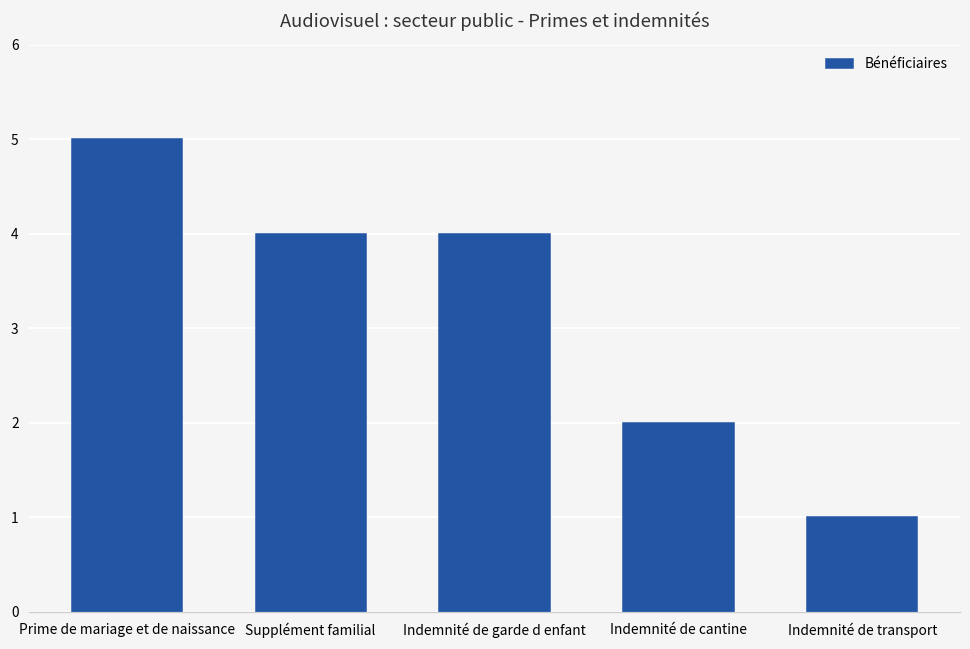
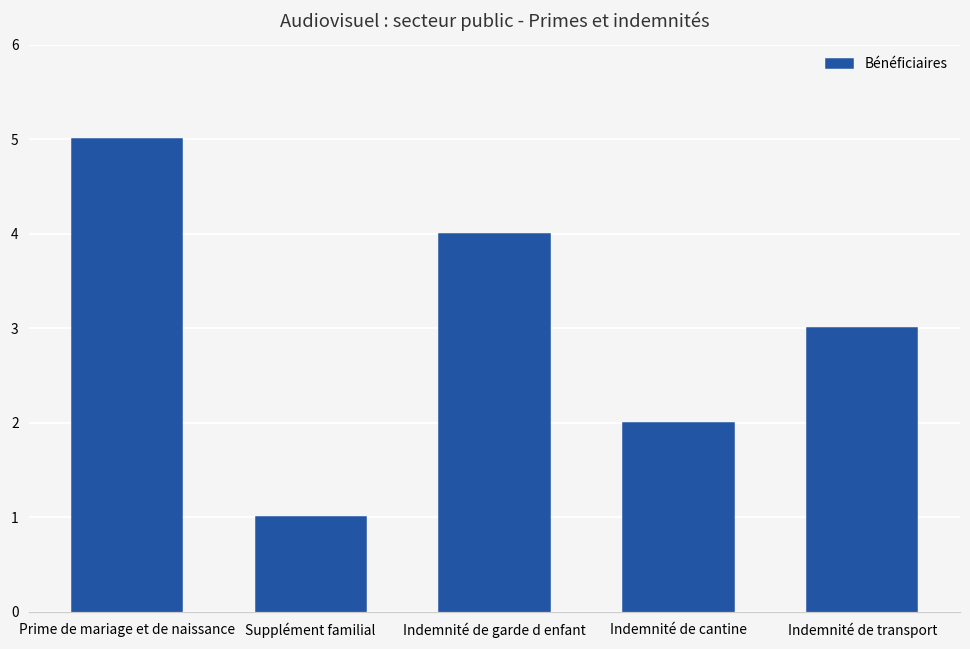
  {
    "Prime de mariage et de naissance": 5,
-   "Supplément familial": 4,
+   "Supplément familial": 1,
    "Indemnité de garde d enfant": 4,
    "Indemnité de cantine": 2,
-   "Indemnité de transport": 1
+   "Indemnité de transport": 3
  }
